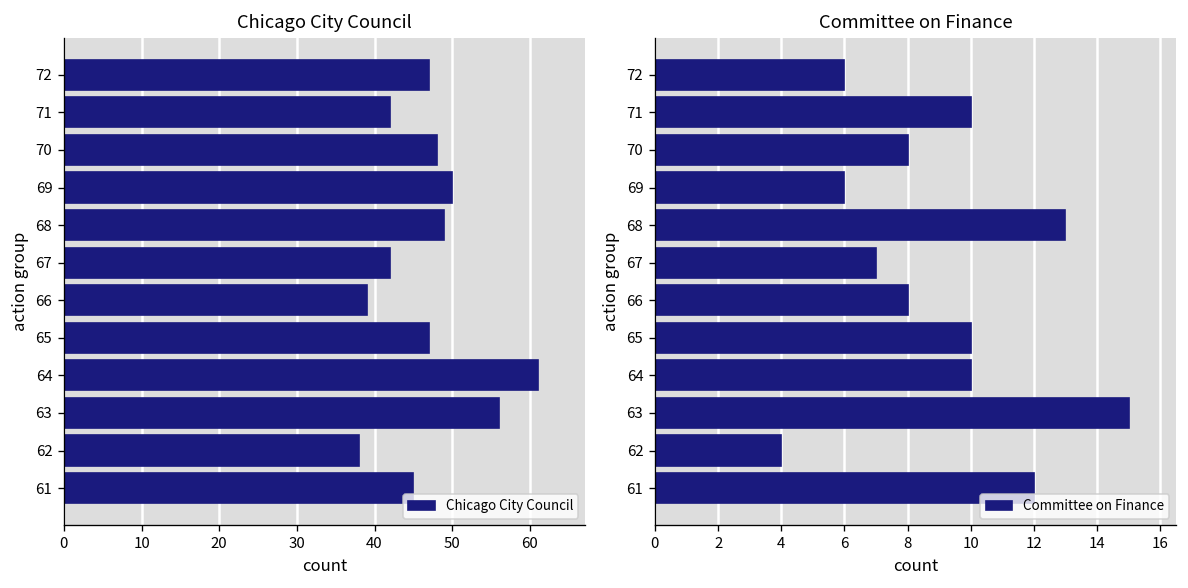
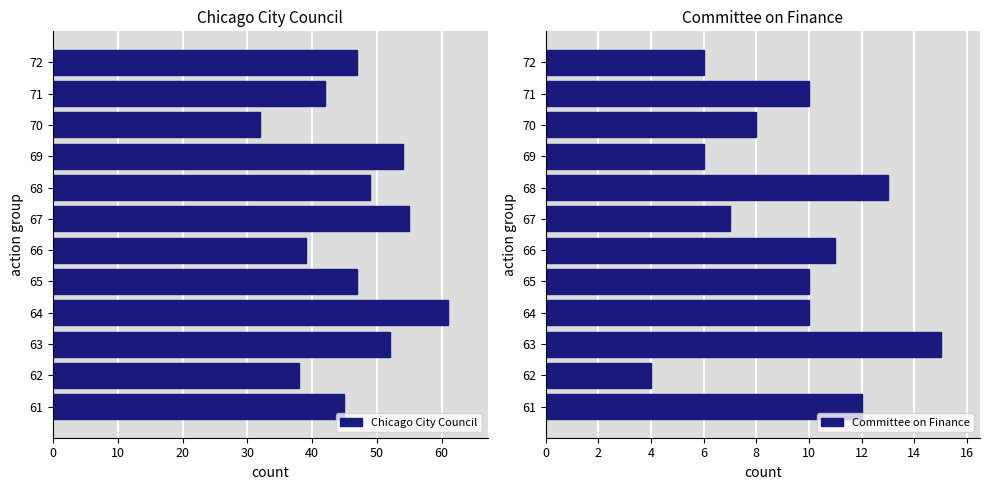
  {
    "Chicago City Council": {
      "72": 47,
      "71": 42,
-     "70": 48,
-     "69": 50,
+     "70": 32,
+     "69": 54,
      "68": 49,
-     "67": 42,
+     "67": 55,
      "66": 39,
      "65": 47,
      "64": 61,
-     "63": 56,
+     "63": 52,
      "62": 38,
      "61": 45
    },
    "Committee on Finance": {
      "72": 6,
      "71": 10,
      "70": 8,
      "69": 6,
      "68": 13,
      "67": 7,
-     "66": 8,
+     "66": 11,
      "65": 10,
      "64": 10,
      "63": 15,
      "62": 4,
      "61": 12
    }
  }
